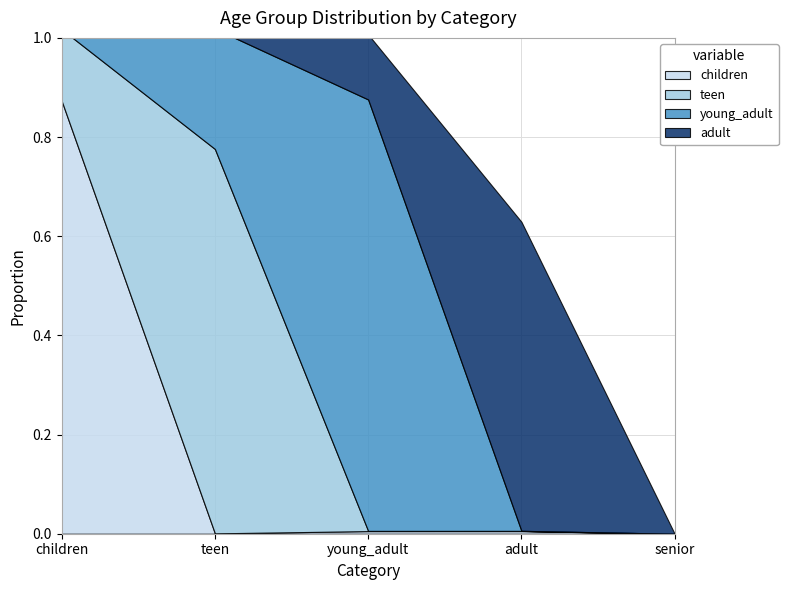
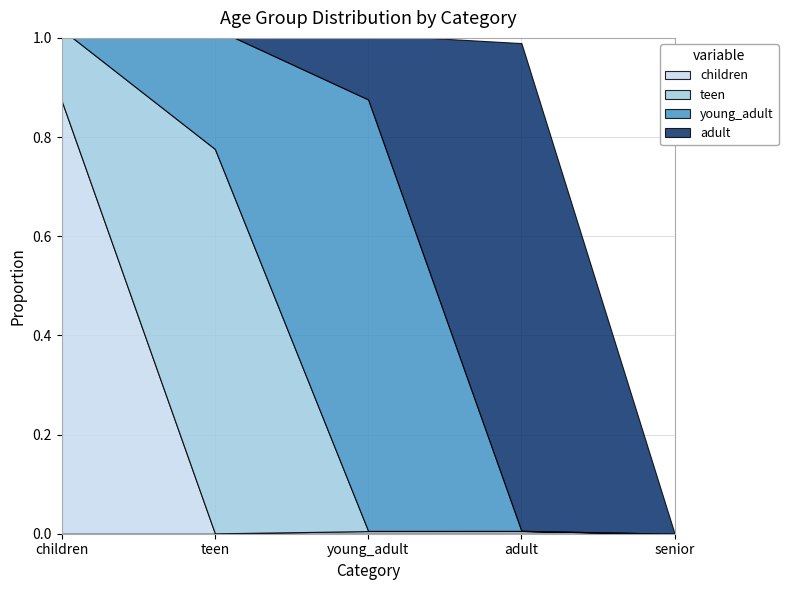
  {
    "young_adult": {
      "young_adult": 0.87
    },
    "adult": {
-     "adult": 0.62
+     "adult": 0.98
    }
  }
